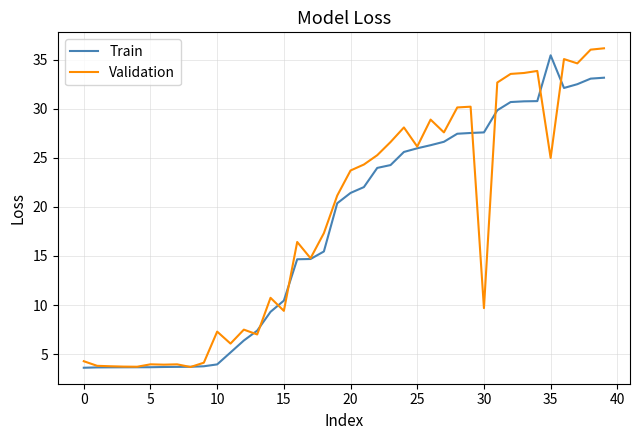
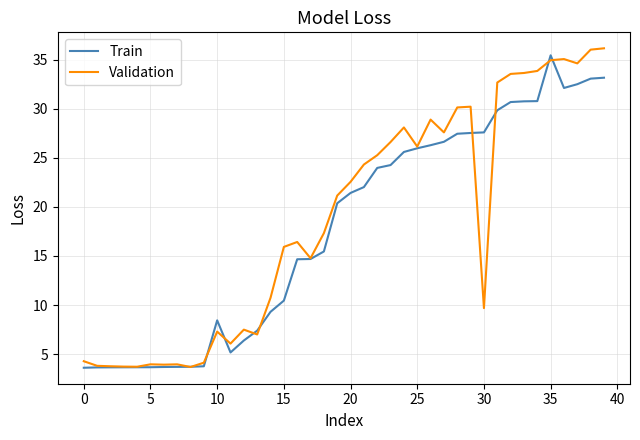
  {
    "Train": {
      "0": 4,
      "5": 4,
-     "10": 4,
+     "10": 8,
      "15": 10,
      "20": 21,
      "30": 28,
      "35": 35
    },
    "Validation": {
      "0": 4,
      "5": 4,
      "10": 7,
-     "15": 9,
-     "20": 24,
+     "15": 16,
+     "20": 23,
      "30": 10,
-     "35": 25
+     "35": 35
    }
  }
